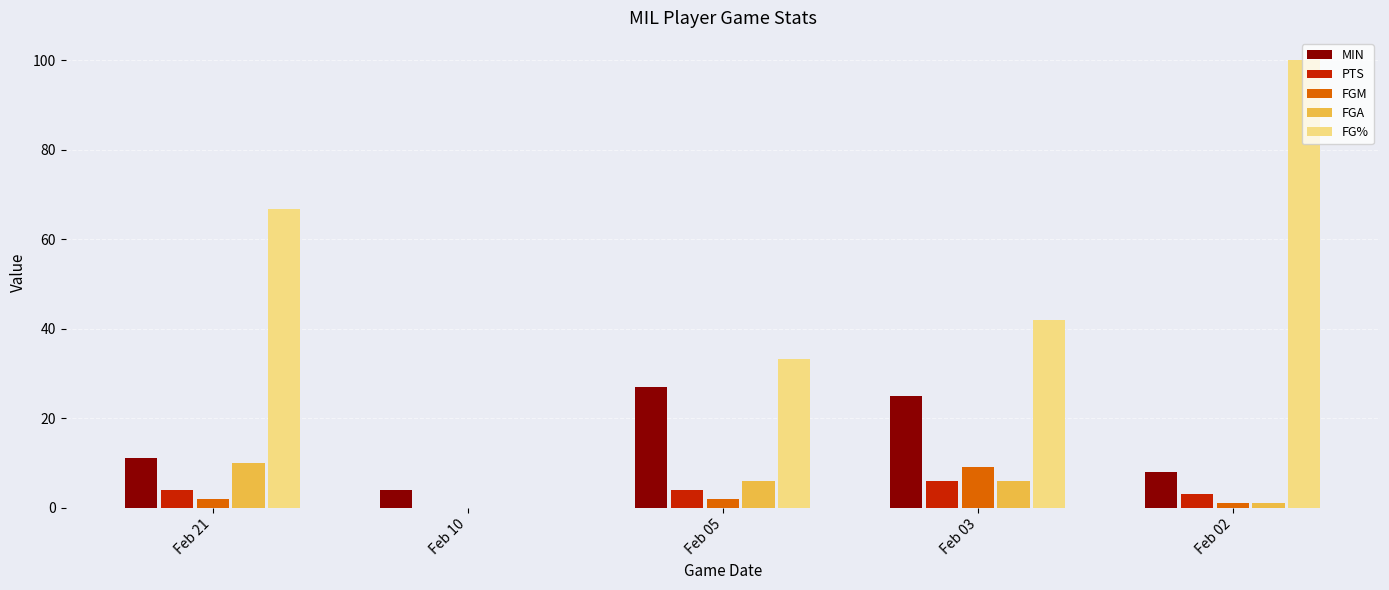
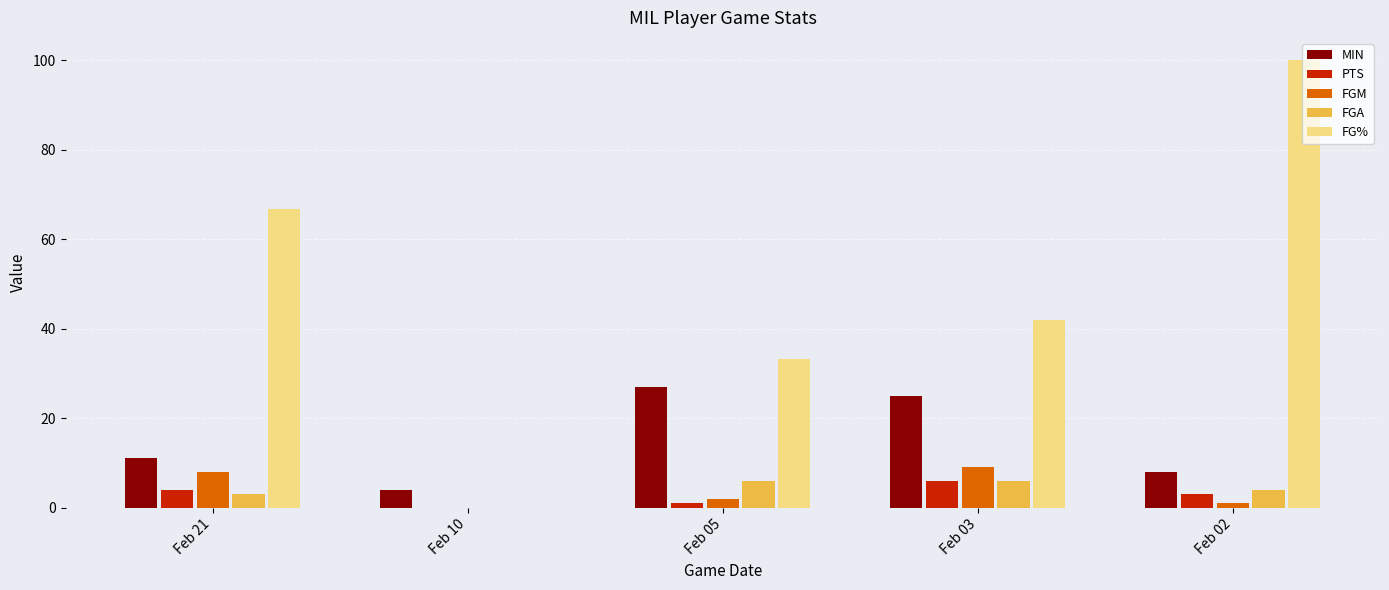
  {
    "MIN": {
      "Feb 21": 11,
      "Feb 10": 4,
      "Feb 05": 27,
      "Feb 03": 25,
      "Feb 02": 8
    },
    "PTS": {
      "Feb 21": 4,
      "Feb 10": 0,
-     "Feb 05": 4,
+     "Feb 05": 1,
      "Feb 03": 6,
      "Feb 02": 3
    },
    "FGM": {
-     "Feb 21": 2,
+     "Feb 21": 8,
      "Feb 10": 0,
      "Feb 05": 2,
      "Feb 03": 9,
      "Feb 02": 1
    },
    "FGA": {
-     "Feb 21": 10,
+     "Feb 21": 3,
      "Feb 10": 0,
      "Feb 05": 6,
      "Feb 03": 6,
-     "Feb 02": 1
+     "Feb 02": 4
    },
    "FG%": {
      "Feb 21": 67,
      "Feb 10": 0,
      "Feb 05": 33,
      "Feb 03": 42
    }
  }
